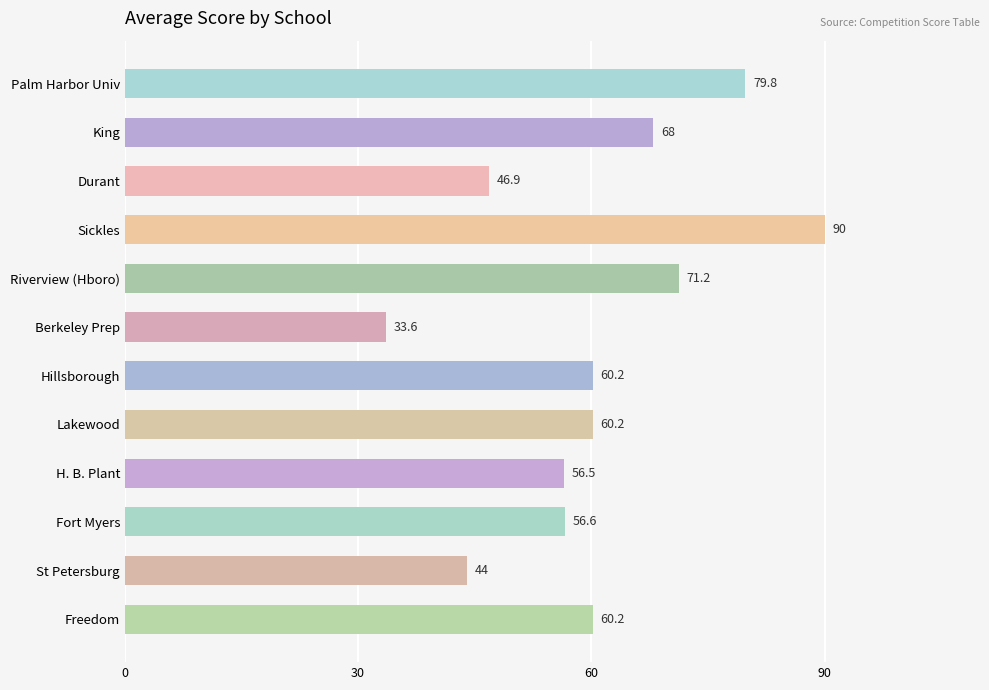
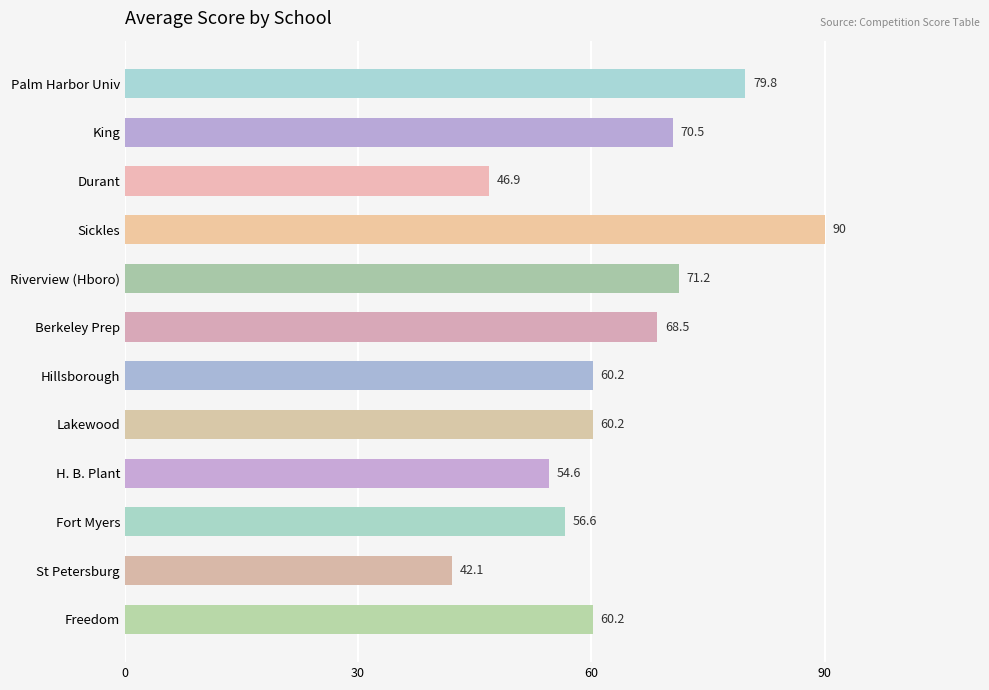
  {
    "Palm Harbor Univ": 79.8,
-   "King": 68,
+   "King": 70.5,
    "Durant": 46.9,
    "Sickles": 90,
    "Riverview (Hboro)": 71.2,
-   "Berkeley Prep": 33.6,
+   "Berkeley Prep": 68.5,
    "Hillsborough": 60.2,
    "Lakewood": 60.2,
-   "H. B. Plant": 56.5,
+   "H. B. Plant": 54.6,
    "Fort Myers": 56.6,
-   "St Petersburg": 44,
+   "St Petersburg": 42.1,
    "Freedom": 60.2
  }
